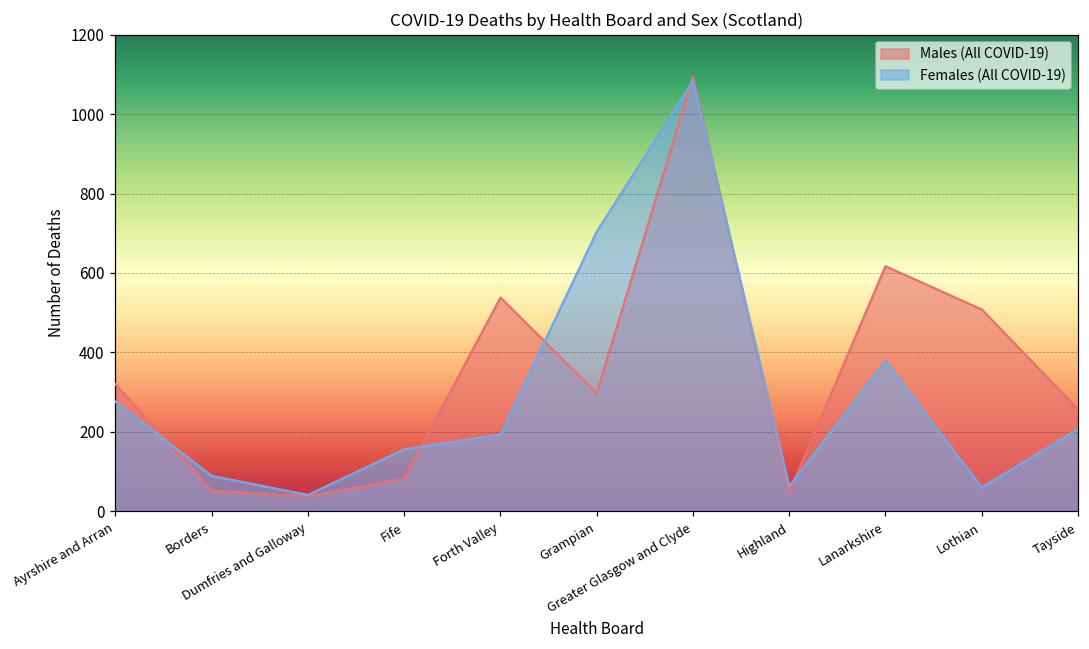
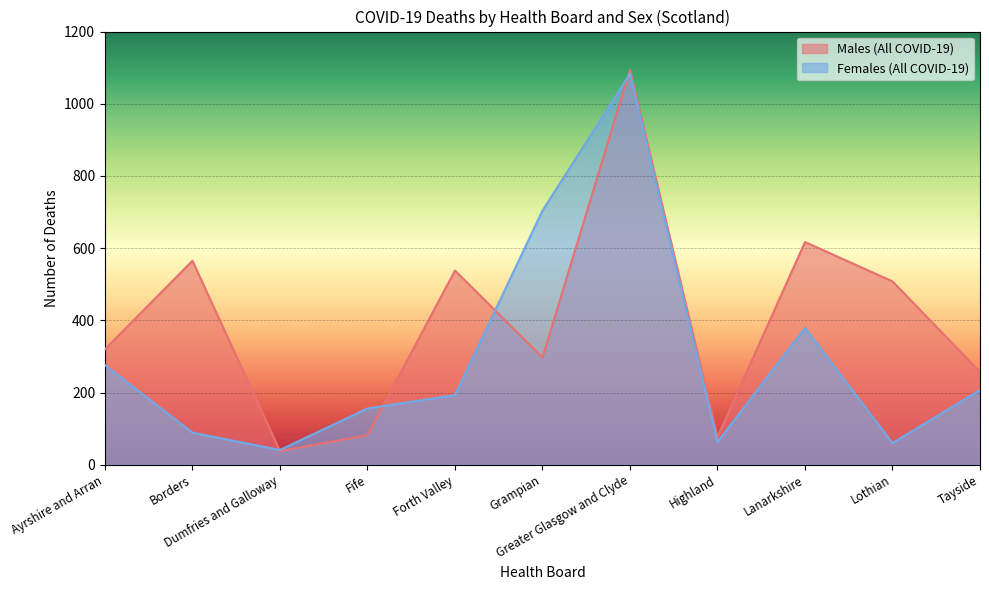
  {
    "Males (All COVID-19)": {
      "Ayrshire and Arran": 320,
-     "Borders": 50,
+     "Borders": 570,
      "Fife": 80,
      "Forth Valley": 540,
      "Grampian": 300,
      "Greater Glasgow and Clyde": 1090,
-     "Highland": 50,
+     "Highland": 80,
      "Lanarkshire": 620,
      "Lothian": 510,
      "Tayside": 260
    },
    "Females (All COVID-19)": {
      "Ayrshire and Arran": 280,
      "Borders": 90,
      "Fife": 160,
      "Forth Valley": 190,
      "Grampian": 700,
      "Greater Glasgow and Clyde": 1080,
      "Highland": 60,
      "Lanarkshire": 380,
      "Lothian": 60,
      "Tayside": 210
    }
  }
